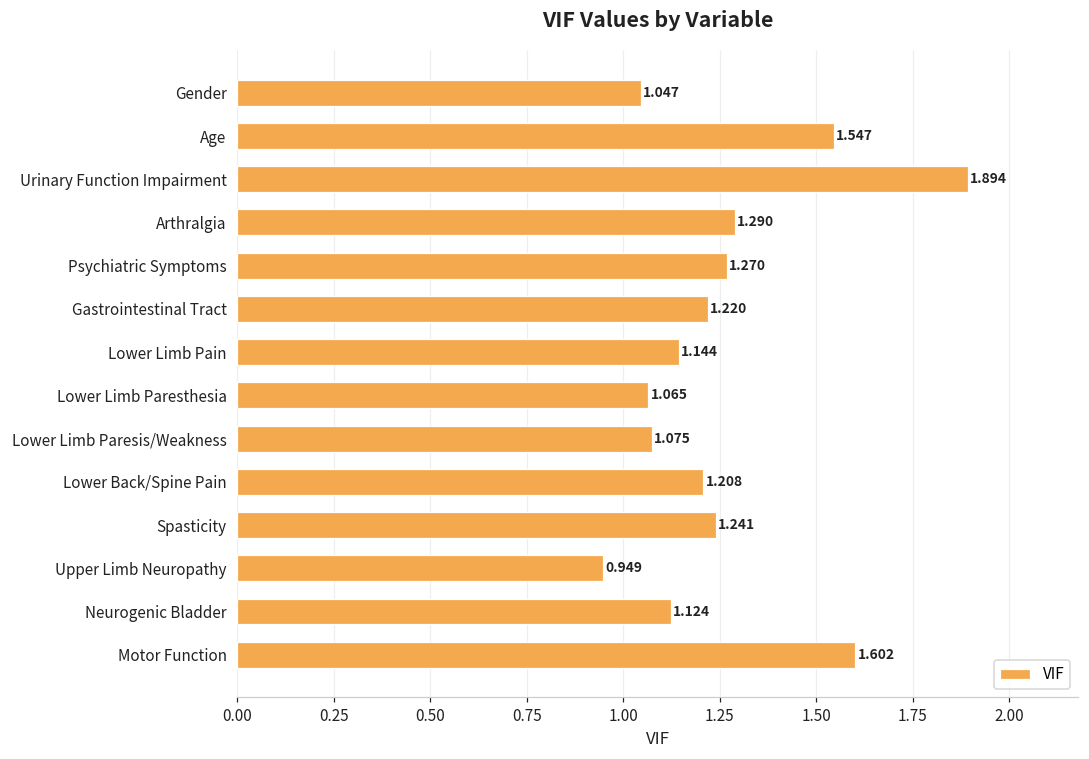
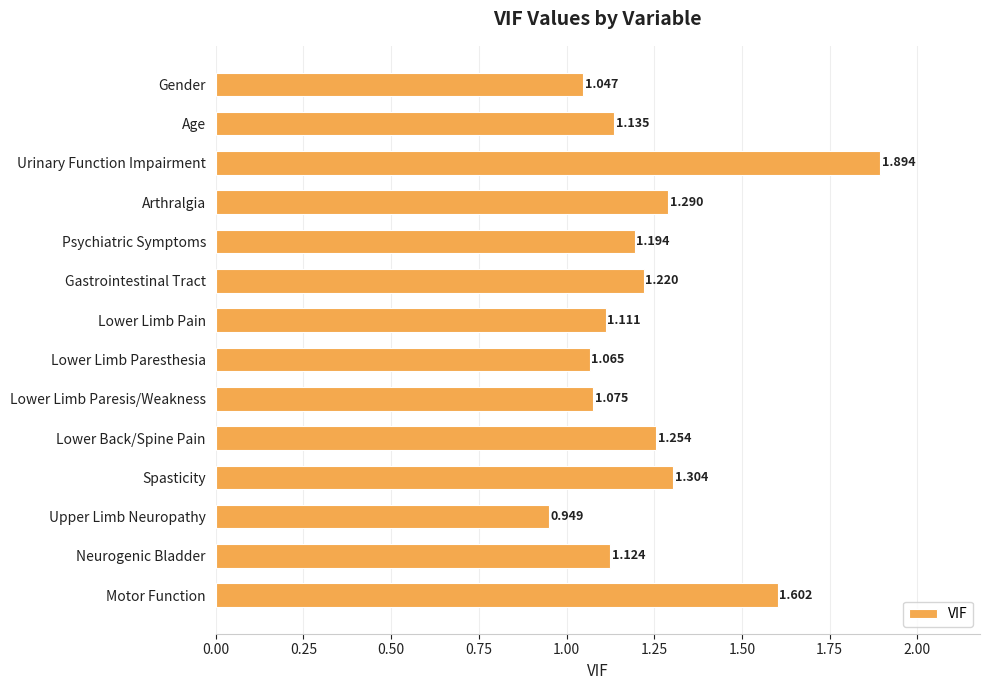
  {
    "Gender": 1.047,
-   "Age": 1.547,
+   "Age": 1.135,
    "Urinary Function Impairment": 1.894,
    "Arthralgia": 1.290,
-   "Psychiatric Symptoms": 1.270,
+   "Psychiatric Symptoms": 1.194,
    "Gastrointestinal Tract": 1.220,
-   "Lower Limb Pain": 1.144,
+   "Lower Limb Pain": 1.111,
    "Lower Limb Paresthesia": 1.065,
    "Lower Limb Paresis/Weakness": 1.075,
-   "Lower Back/Spine Pain": 1.208,
-   "Spasticity": 1.241,
+   "Lower Back/Spine Pain": 1.254,
+   "Spasticity": 1.304,
    "Upper Limb Neuropathy": 0.949,
    "Neurogenic Bladder": 1.124,
    "Motor Function": 1.602
  }
